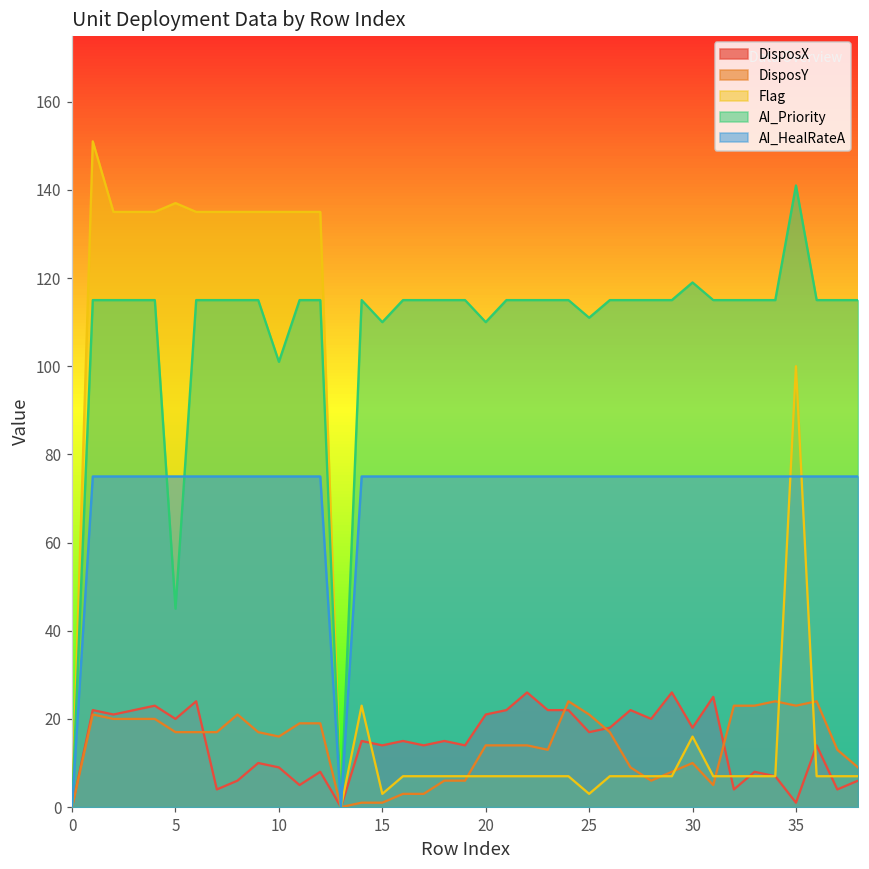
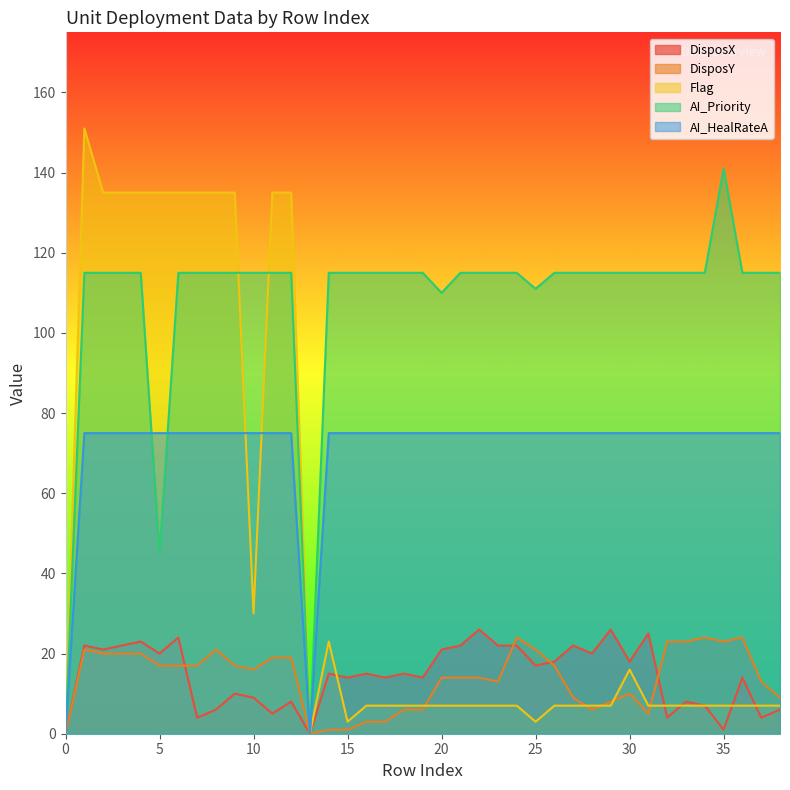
  {
    "Flag": {
-     "5": 137,
-     "10": 135,
+     "5": 135,
+     "10": 30,
      "15": 3,
      "20": 7,
      "25": 3,
      "30": 16,
-     "35": 100
+     "35": 7
    },
    "AI_Priority": {
      "5": 45,
-     "10": 101,
-     "15": 110,
+     "10": 115,
+     "15": 115,
      "20": 110,
      "25": 111,
-     "30": 119,
+     "30": 115,
      "35": 141
    },
    "AI_HealRateA": {
      "5": 75,
      "10": 75,
      "15": 75,
      "20": 75,
      "25": 75,
      "30": 75,
      "35": 75
    }
  }
